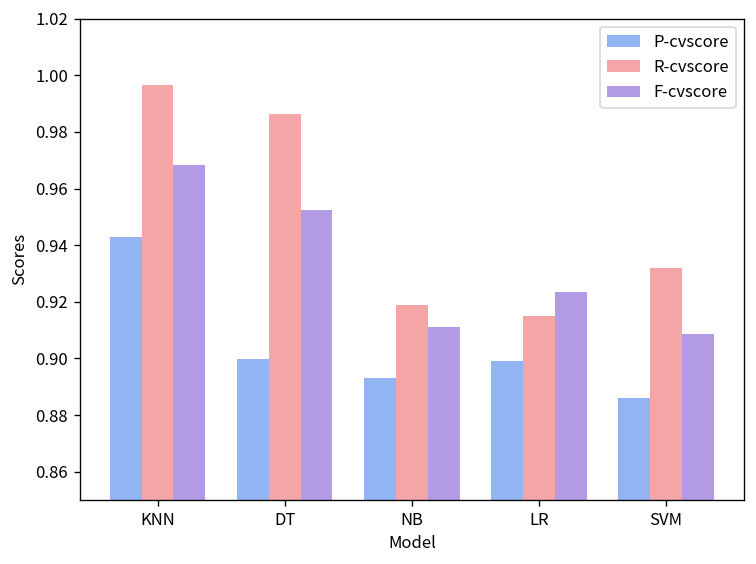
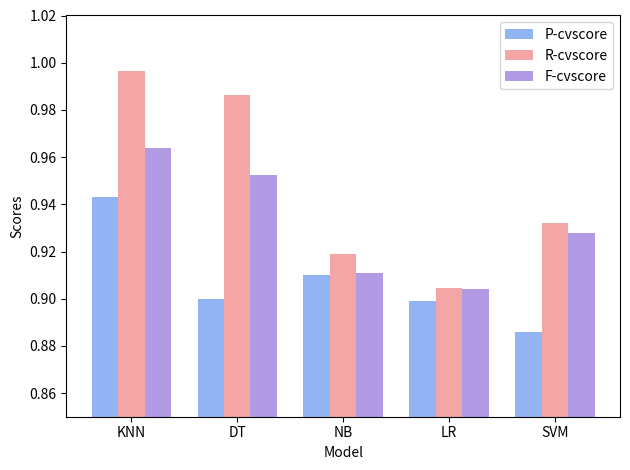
  {
    "P-cvscore": {
      "KNN": 0.943,
      "DT": 0.900,
-     "NB": 0.893,
+     "NB": 0.910,
      "LR": 0.899,
      "SVM": 0.886
    },
    "R-cvscore": {
      "KNN": 0.997,
      "DT": 0.986,
      "NB": 0.919,
-     "LR": 0.915,
+     "LR": 0.905,
      "SVM": 0.932
    },
    "F-cvscore": {
-     "KNN": 0.968,
+     "KNN": 0.964,
      "DT": 0.952,
      "NB": 0.911,
-     "LR": 0.923,
-     "SVM": 0.909
+     "LR": 0.904,
+     "SVM": 0.928
    }
  }
